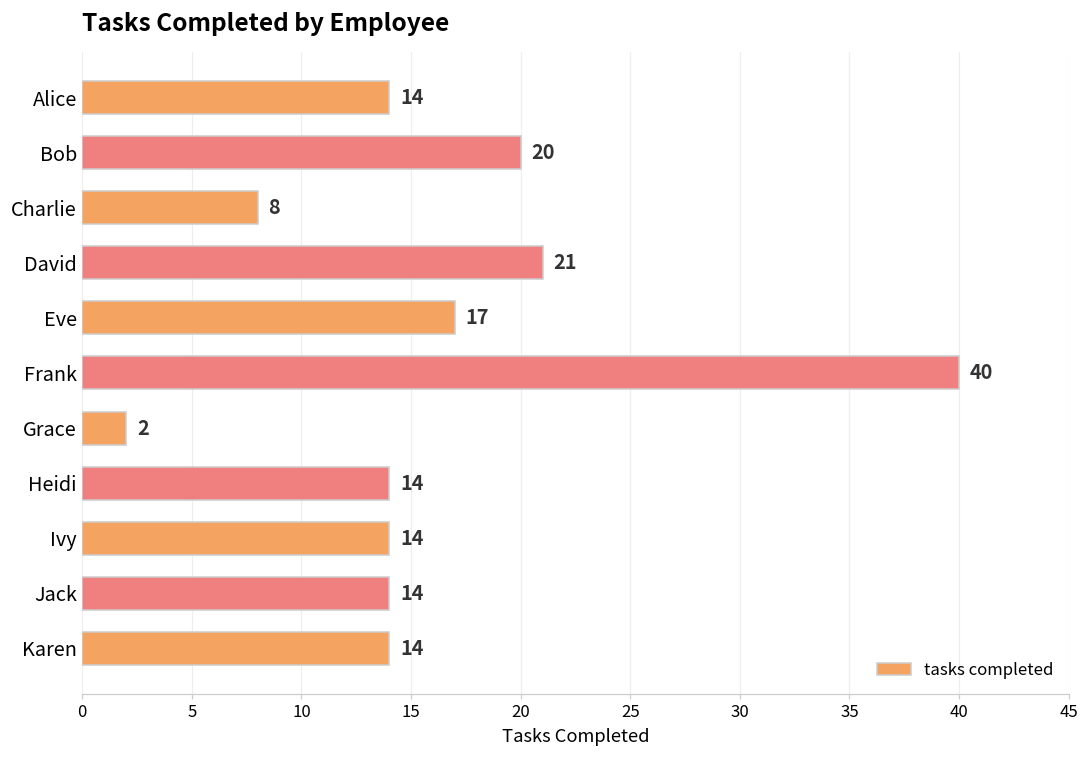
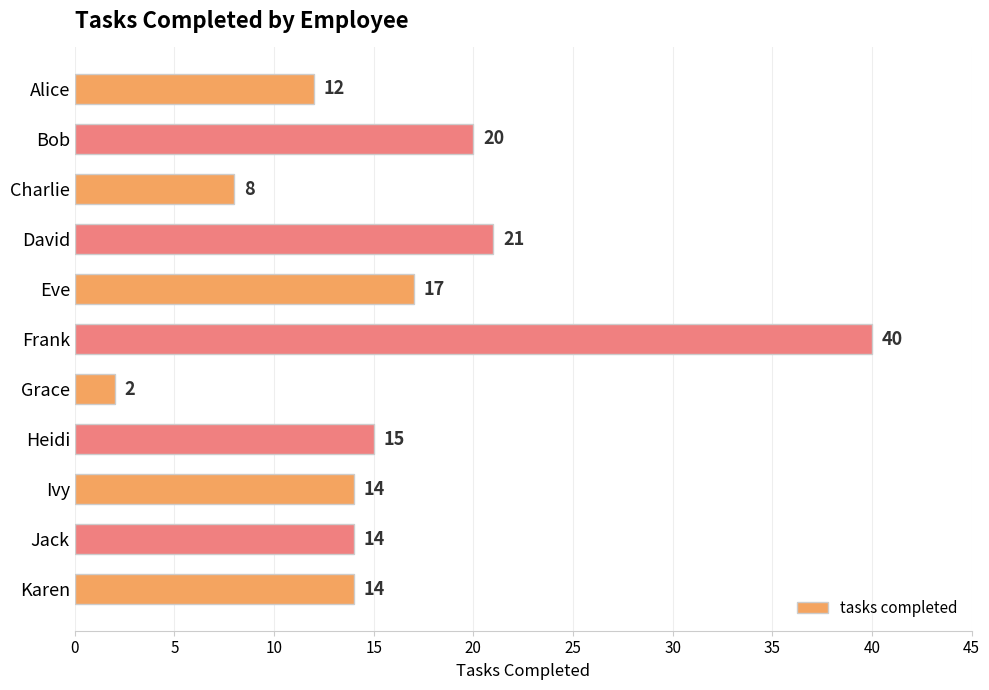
  {
-   "Alice": 14,
+   "Alice": 12,
    "Bob": 20,
    "Charlie": 8,
    "David": 21,
    "Eve": 17,
    "Frank": 40,
    "Grace": 2,
-   "Heidi": 14,
+   "Heidi": 15,
    "Ivy": 14,
    "Jack": 14,
    "Karen": 14
  }
